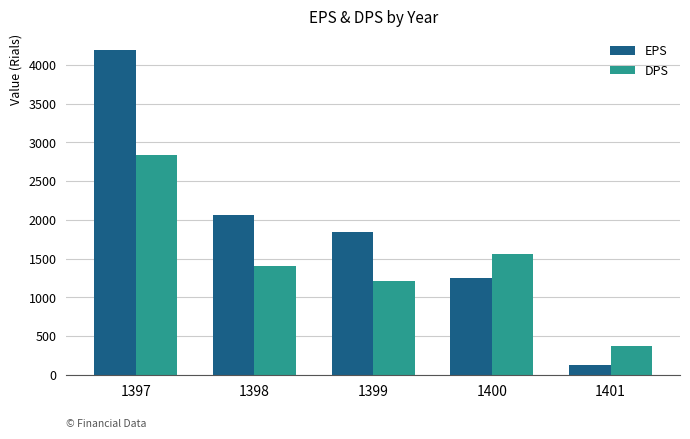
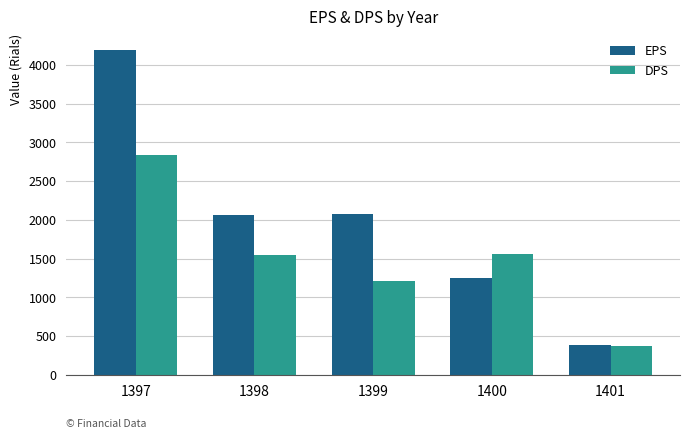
  {
    "EPS": {
      "1397": 4200,
      "1398": 2100,
-     "1399": 1800,
+     "1399": 2100,
      "1400": 1300,
-     "1401": 100
+     "1401": 400
    },
    "DPS": {
      "1397": 2800,
-     "1398": 1400,
+     "1398": 1500,
      "1399": 1200,
      "1400": 1600,
      "1401": 400
    }
  }
